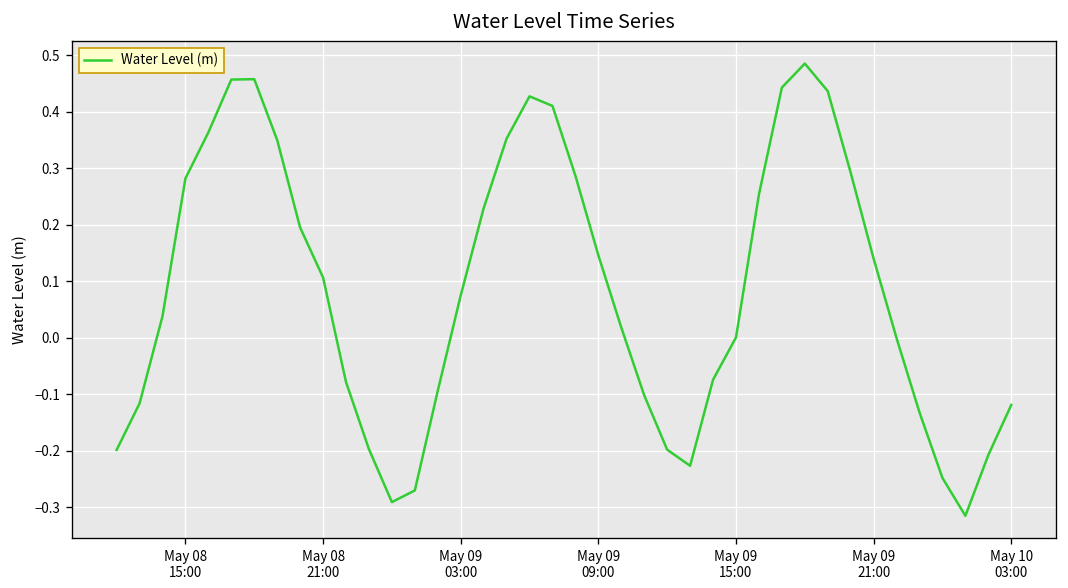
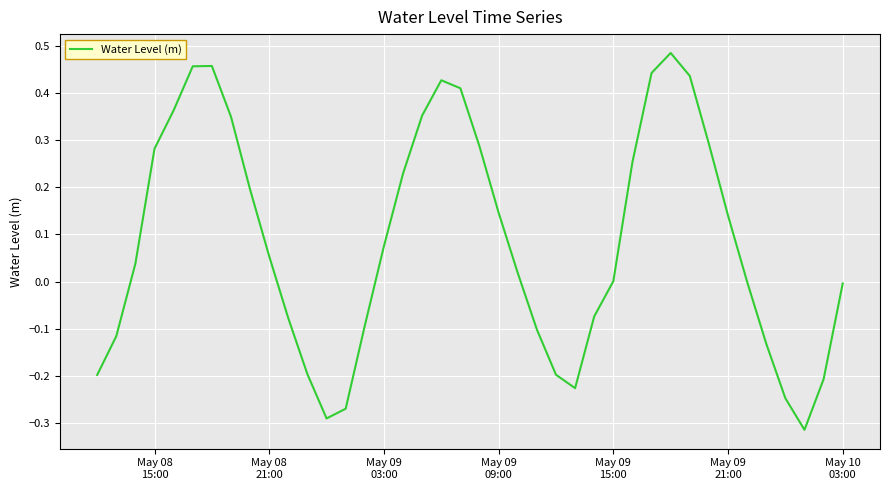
  {
    "May 08 15:00": 0.28,
-   "May 08 21:00": 0.11,
+   "May 08 21:00": 0.05,
    "May 09 03:00": 0.08,
    "May 09 09:00": 0.15,
    "May 09 15:00": 0.00,
    "May 09 21:00": 0.14,
-   "May 10 03:00": -0.12
+   "May 10 03:00": 0.00
  }
